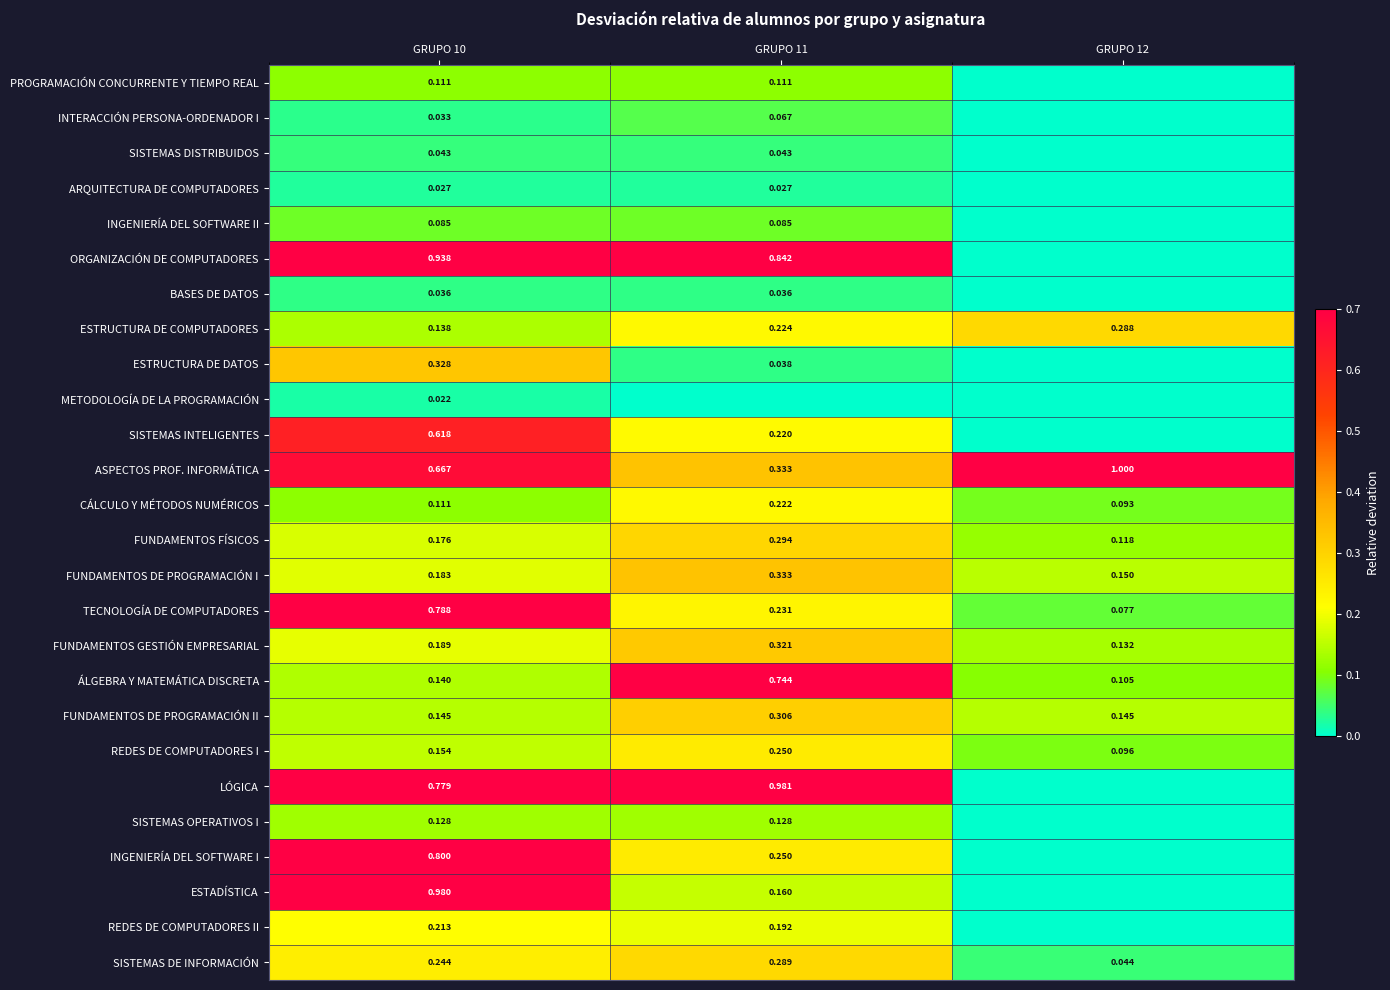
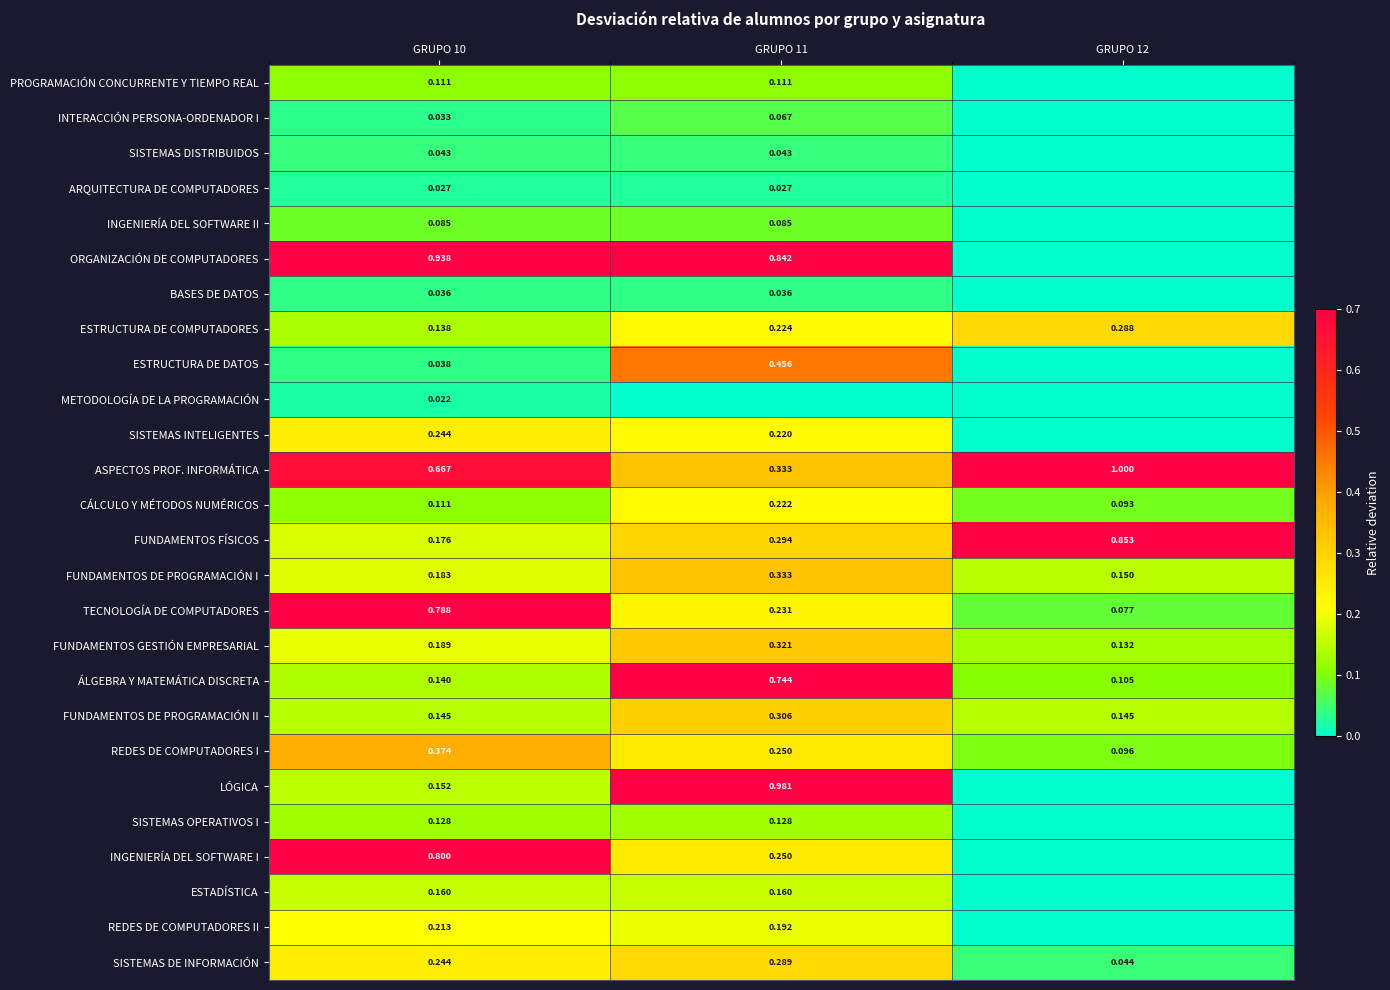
  {
    "PROGRAMACIÓN CONCURRENTE Y TIEMPO REAL": {
      "GRUPO 10": 0.111,
      "GRUPO 11": 0.111
    },
    "INTERACCIÓN PERSONA-ORDENADOR I": {
      "GRUPO 10": 0.033,
      "GRUPO 11": 0.067
    },
    "SISTEMAS DISTRIBUIDOS": {
      "GRUPO 10": 0.043,
      "GRUPO 11": 0.043
    },
    "ARQUITECTURA DE COMPUTADORES": {
      "GRUPO 10": 0.027,
      "GRUPO 11": 0.027
    },
    "INGENIERÍA DEL SOFTWARE II": {
      "GRUPO 10": 0.085,
      "GRUPO 11": 0.085
    },
    "ORGANIZACIÓN DE COMPUTADORES": {
      "GRUPO 10": 0.938,
      "GRUPO 11": 0.842
    },
    "BASES DE DATOS": {
      "GRUPO 10": 0.036,
      "GRUPO 11": 0.036
    },
    "ESTRUCTURA DE COMPUTADORES": {
      "GRUPO 10": 0.138,
      "GRUPO 11": 0.224,
      "GRUPO 12": 0.288
    },
    "ESTRUCTURA DE DATOS": {
-     "GRUPO 10": 0.328,
-     "GRUPO 11": 0.038
+     "GRUPO 10": 0.038,
+     "GRUPO 11": 0.456
    },
    "METODOLOGÍA DE LA PROGRAMACIÓN": {
      "GRUPO 10": 0.022
    },
    "SISTEMAS INTELIGENTES": {
-     "GRUPO 10": 0.618,
+     "GRUPO 10": 0.244,
      "GRUPO 11": 0.220
    },
    "ASPECTOS PROF. INFORMÁTICA": {
      "GRUPO 10": 0.667,
      "GRUPO 11": 0.333,
      "GRUPO 12": 1.000
    },
    "CÁLCULO Y MÉTODOS NUMÉRICOS": {
      "GRUPO 10": 0.111,
      "GRUPO 11": 0.222,
      "GRUPO 12": 0.093
    },
    "FUNDAMENTOS FÍSICOS": {
      "GRUPO 10": 0.176,
      "GRUPO 11": 0.294,
-     "GRUPO 12": 0.118
+     "GRUPO 12": 0.853
    },
    "FUNDAMENTOS DE PROGRAMACIÓN I": {
      "GRUPO 10": 0.183,
      "GRUPO 11": 0.333,
      "GRUPO 12": 0.150
    },
    "TECNOLOGÍA DE COMPUTADORES": {
      "GRUPO 10": 0.788,
      "GRUPO 11": 0.231,
      "GRUPO 12": 0.077
    },
    "FUNDAMENTOS GESTIÓN EMPRESARIAL": {
      "GRUPO 10": 0.189,
      "GRUPO 11": 0.321,
      "GRUPO 12": 0.132
    },
    "ÁLGEBRA Y MATEMÁTICA DISCRETA": {
      "GRUPO 10": 0.140,
      "GRUPO 11": 0.744,
      "GRUPO 12": 0.105
    },
    "FUNDAMENTOS DE PROGRAMACIÓN II": {
      "GRUPO 10": 0.145,
      "GRUPO 11": 0.306,
      "GRUPO 12": 0.145
    },
    "REDES DE COMPUTADORES I": {
-     "GRUPO 10": 0.154,
+     "GRUPO 10": 0.374,
      "GRUPO 11": 0.250,
      "GRUPO 12": 0.096
    },
    "LÓGICA": {
-     "GRUPO 10": 0.779,
+     "GRUPO 10": 0.152,
      "GRUPO 11": 0.981
    },
    "SISTEMAS OPERATIVOS I": {
      "GRUPO 10": 0.128,
      "GRUPO 11": 0.128
    },
    "INGENIERÍA DEL SOFTWARE I": {
      "GRUPO 10": 0.800,
      "GRUPO 11": 0.250
    },
    "ESTADÍSTICA": {
-     "GRUPO 10": 0.980,
+     "GRUPO 10": 0.160,
      "GRUPO 11": 0.160
    },
    "REDES DE COMPUTADORES II": {
      "GRUPO 10": 0.213,
      "GRUPO 11": 0.192
    },
    "SISTEMAS DE INFORMACIÓN": {
      "GRUPO 10": 0.244,
      "GRUPO 11": 0.289,
      "GRUPO 12": 0.044
    }
  }
